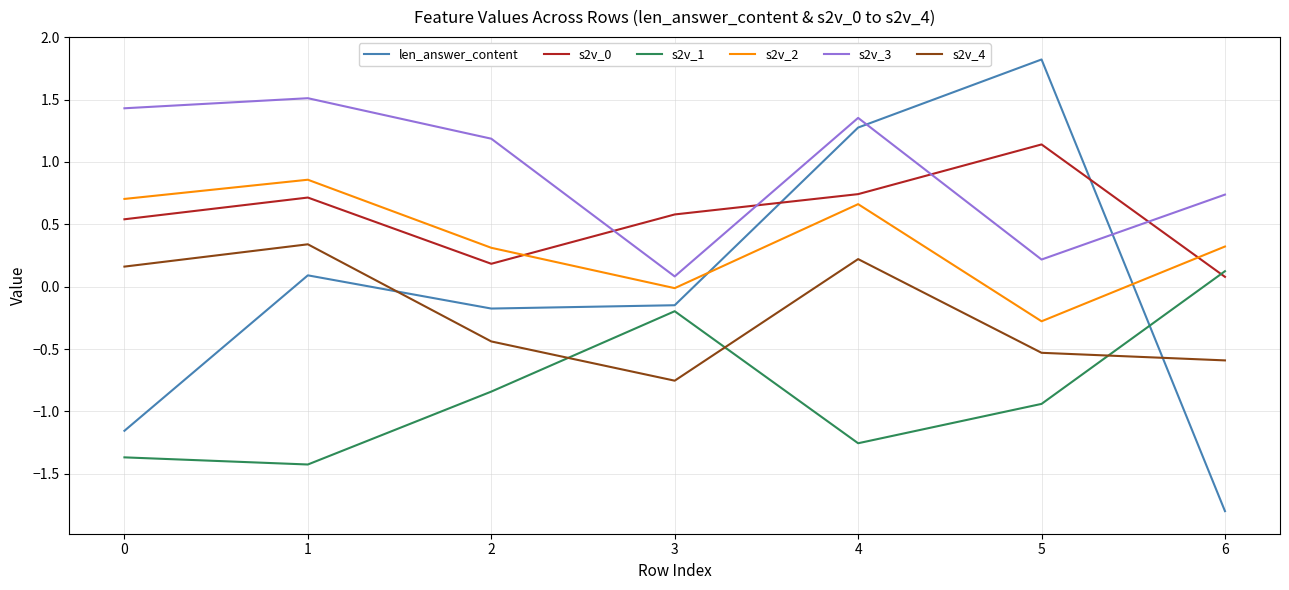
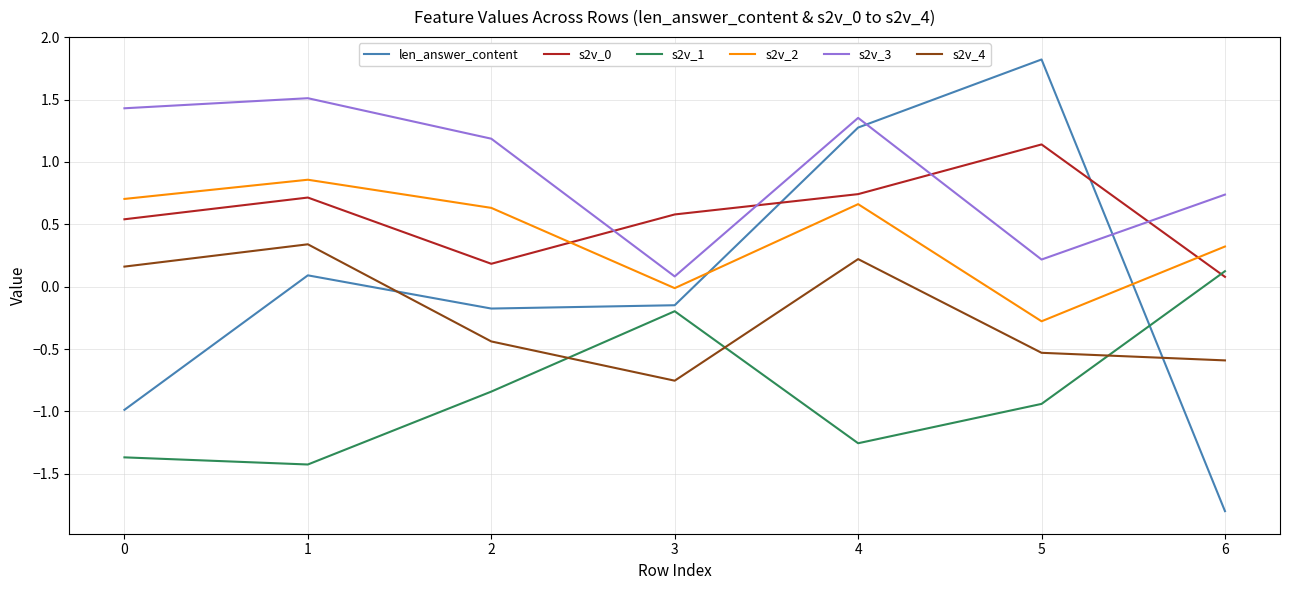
  {
    "len_answer_content": {
-     "0": -1.16,
+     "0": -0.99,
      "1": 0.09,
      "2": -0.18,
      "3": -0.15,
      "4": 1.28,
      "5": 1.82,
      "6": -1.80
    },
    "s2v_1": {
      "0": -1.37,
      "1": -1.43,
      "2": -0.84,
      "3": -0.20,
      "4": -1.26,
      "5": -0.94,
      "6": 0.12
    },
    "s2v_2": {
      "0": 0.70,
      "1": 0.86,
-     "2": 0.31,
+     "2": 0.63,
      "3": -0.01,
      "4": 0.66,
      "5": -0.28,
      "6": 0.32
    },
    "s2v_3": {
      "0": 1.43,
      "1": 1.51,
      "2": 1.19,
      "3": 0.08,
      "4": 1.35,
      "5": 0.22,
      "6": 0.74
    }
  }
